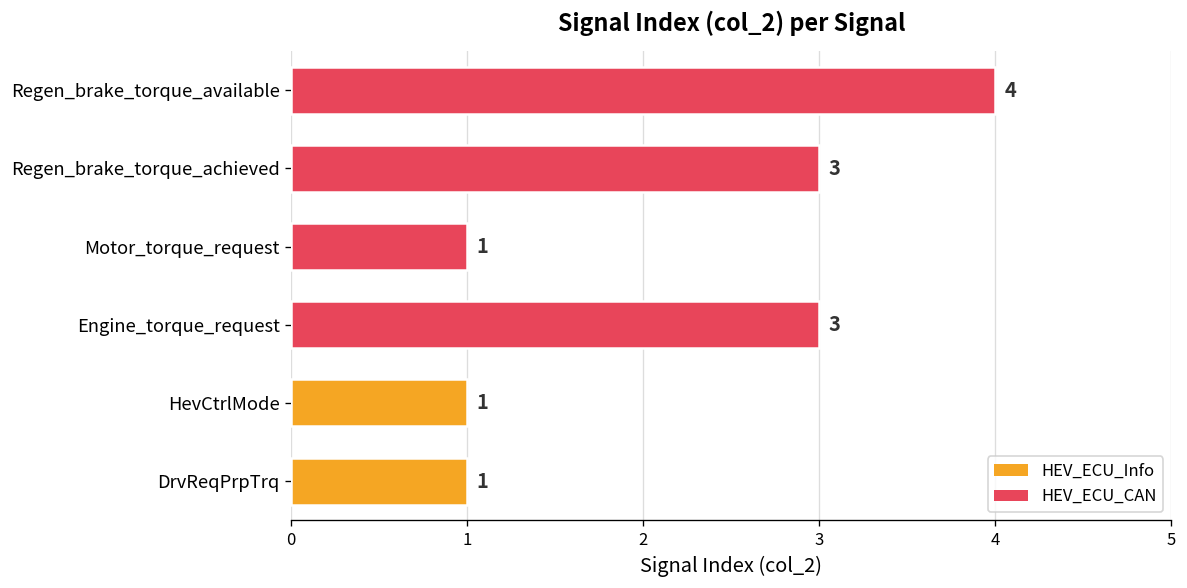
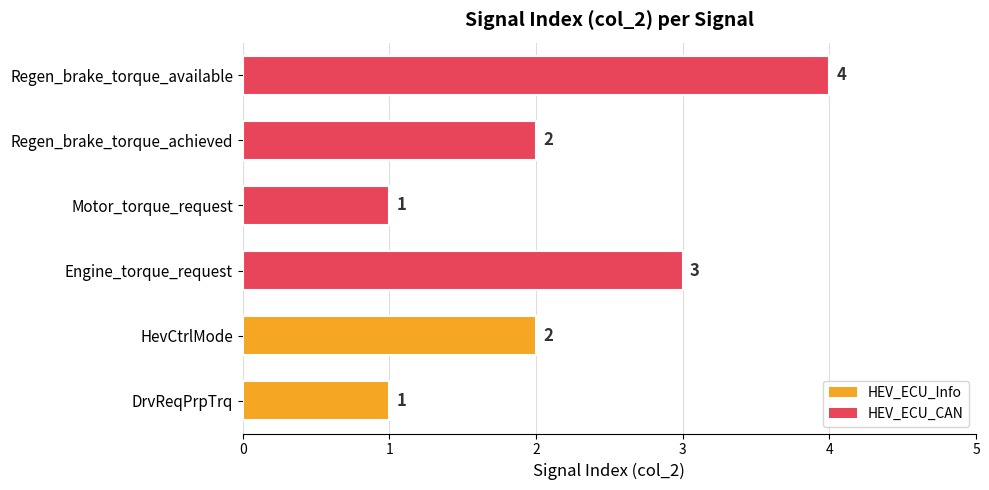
  {
    "Regen_brake_torque_available": 4,
-   "Regen_brake_torque_achieved": 3,
+   "Regen_brake_torque_achieved": 2,
    "Motor_torque_request": 1,
    "Engine_torque_request": 3,
-   "HevCtrlMode": 1,
+   "HevCtrlMode": 2,
    "DrvReqPrpTrq": 1
  }
